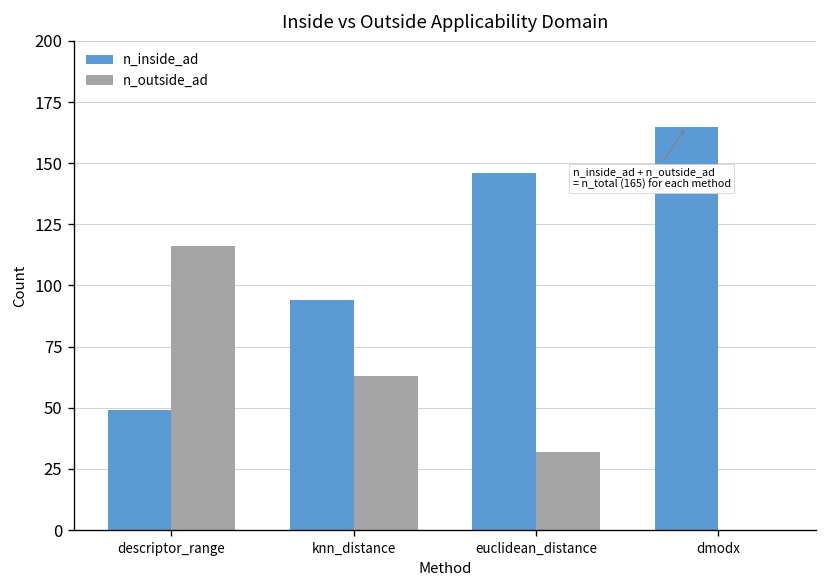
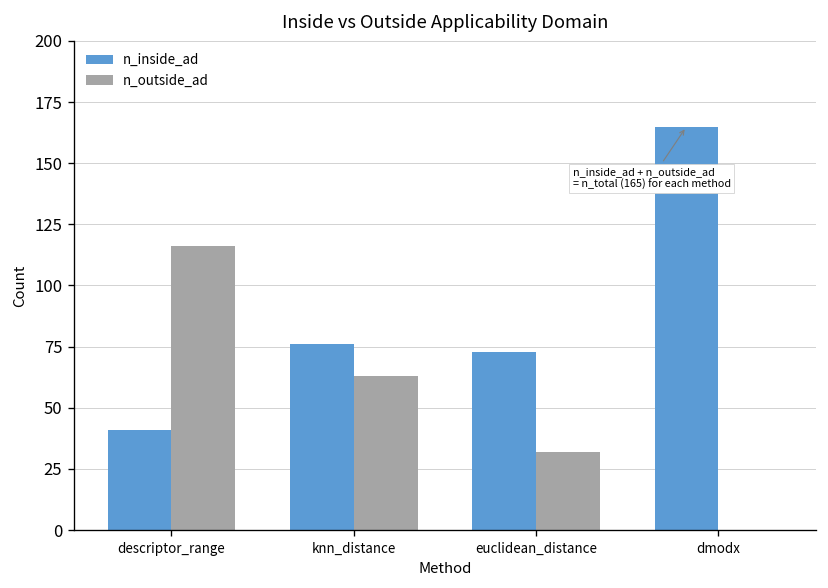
  {
    "n_inside_ad": {
-     "descriptor_range": 49,
-     "knn_distance": 94,
-     "euclidean_distance": 146
+     "descriptor_range": 41,
+     "knn_distance": 76,
+     "euclidean_distance": 73
    },
    "n_outside_ad": {
      "descriptor_range": 116,
      "knn_distance": 63,
      "euclidean_distance": 32,
      "dmodx": 0
    }
  }
